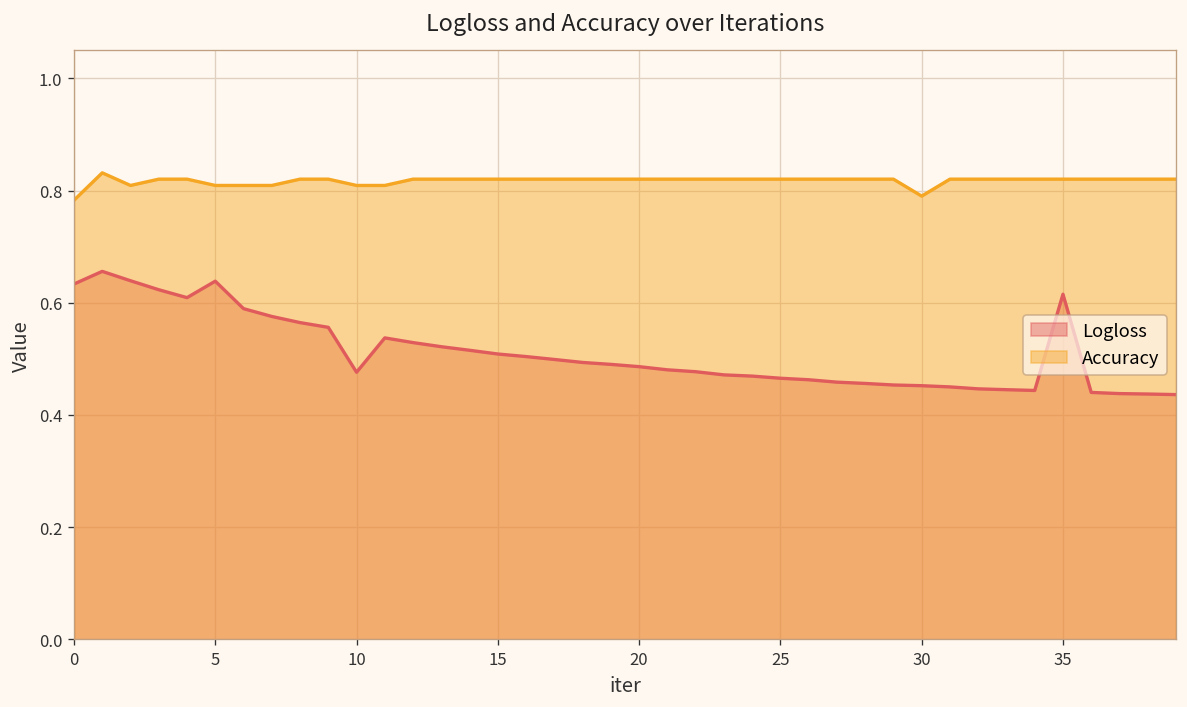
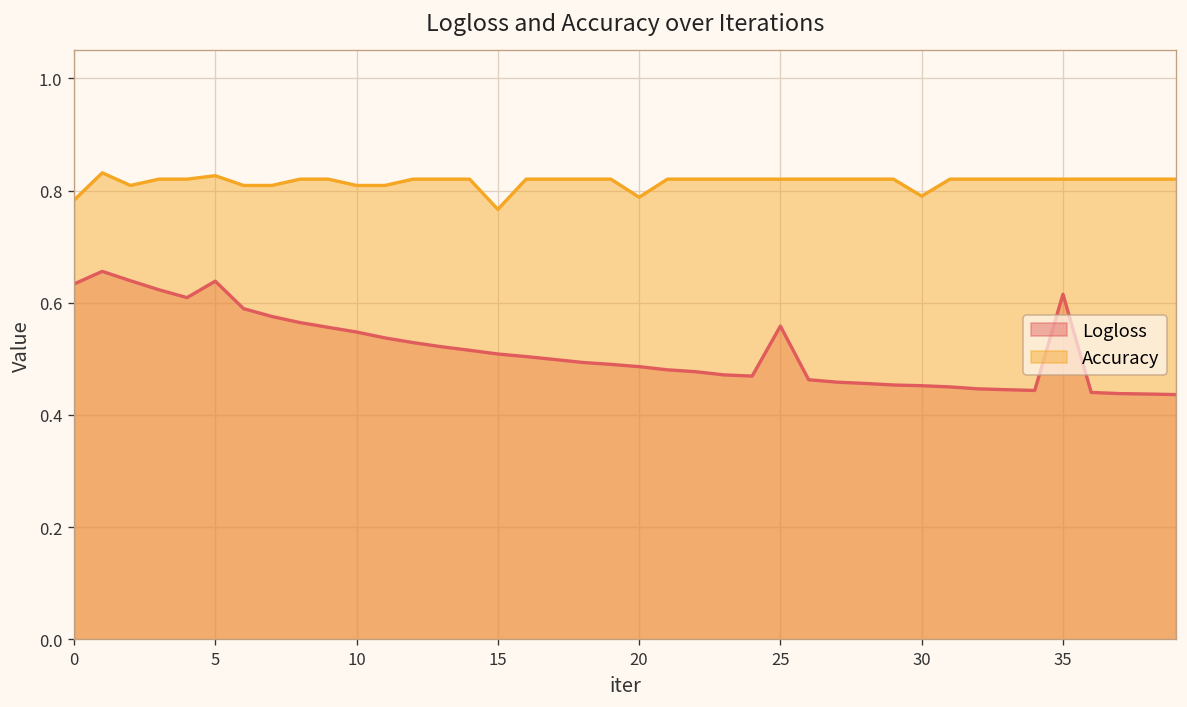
  {
    "Logloss": {
      "0": 0.63,
      "5": 0.64,
-     "10": 0.48,
+     "10": 0.55,
      "15": 0.51,
      "20": 0.49,
-     "25": 0.47,
+     "25": 0.56,
      "30": 0.45,
      "35": 0.62
    },
    "Accuracy": {
      "0": 0.78,
-     "5": 0.81,
+     "5": 0.83,
      "10": 0.81,
-     "15": 0.82,
-     "20": 0.82,
+     "15": 0.77,
+     "20": 0.79,
      "25": 0.82,
      "30": 0.79,
      "35": 0.82
    }
  }
